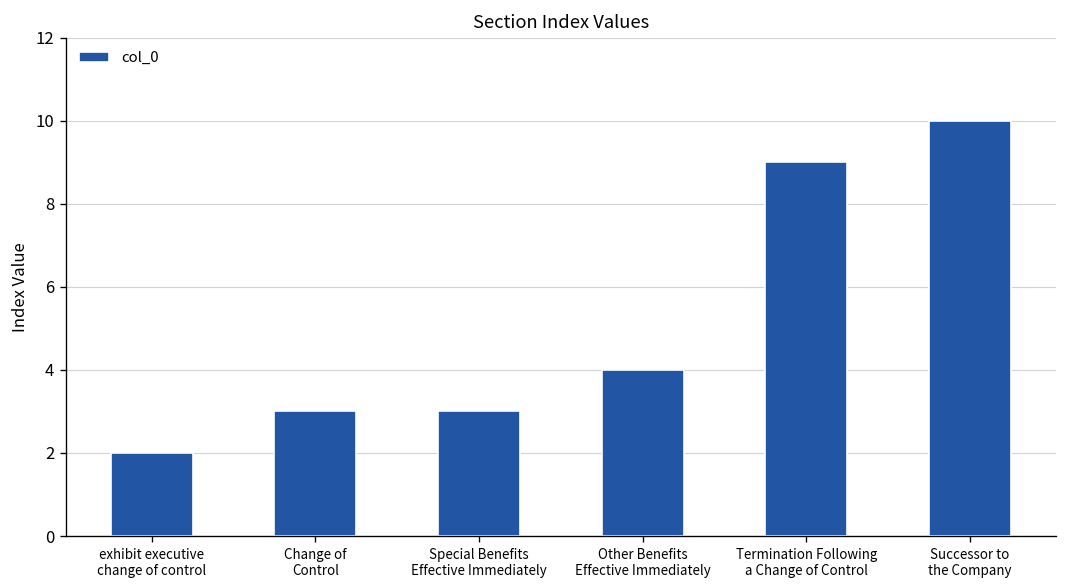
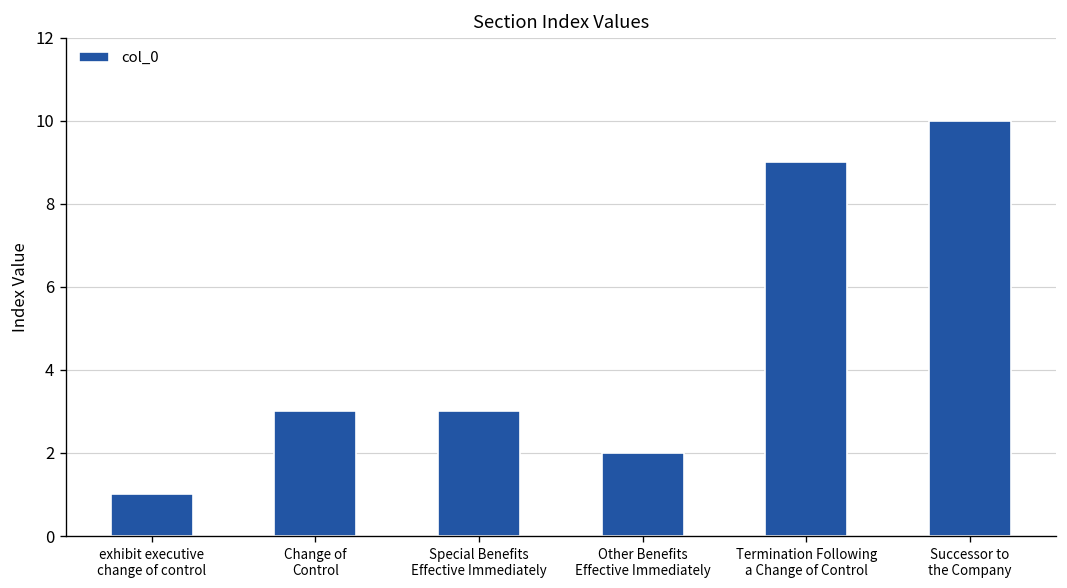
  {
-   "exhibit executive change of control": 2,
+   "exhibit executive change of control": 1,
    "Change of Control": 3,
    "Special Benefits Effective Immediately": 3,
-   "Other Benefits Effective Immediately": 4,
+   "Other Benefits Effective Immediately": 2,
    "Termination Following a Change of Control": 9,
    "Successor to the Company": 10
  }
